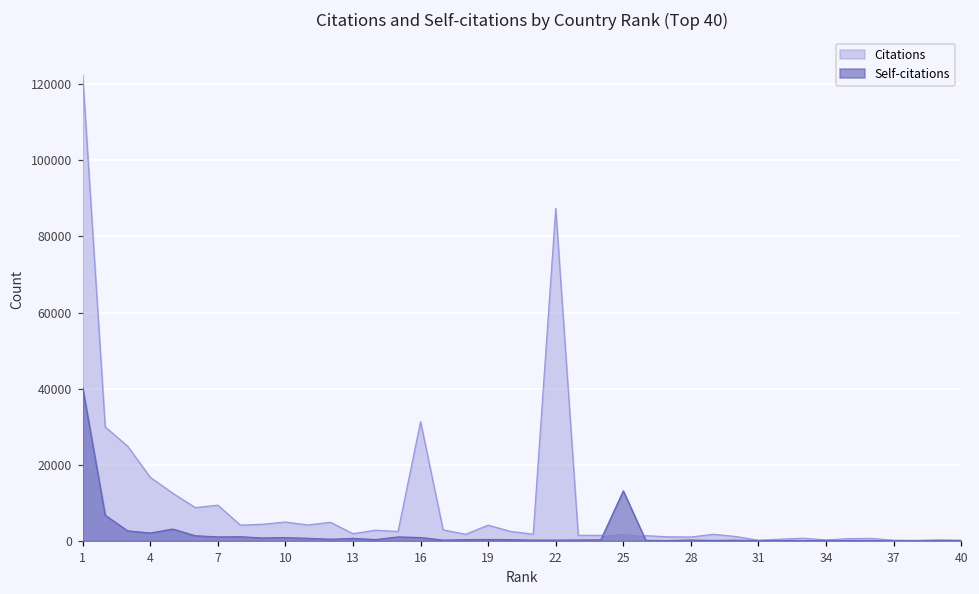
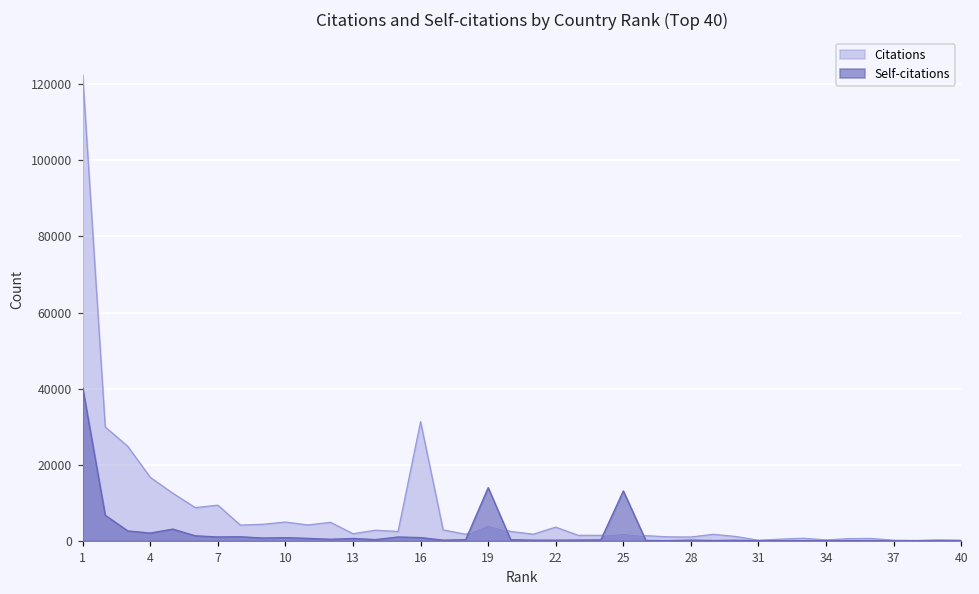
  {
    "Citations": {
      "1": 122000,
      "4": 17000,
      "7": 9000,
      "10": 5000,
      "13": 2000,
      "16": 31000,
      "19": 4000,
-     "22": 87000,
+     "22": 4000,
      "25": 2000,
      "28": 1000
    },
    "Self-citations": {
      "1": 40000,
      "4": 2000,
      "7": 1000,
      "10": 1000,
      "13": 1000,
      "16": 1000,
-     "19": 0,
+     "19": 14000,
      "22": 0,
      "25": 13000,
      "28": 0
    }
  }
